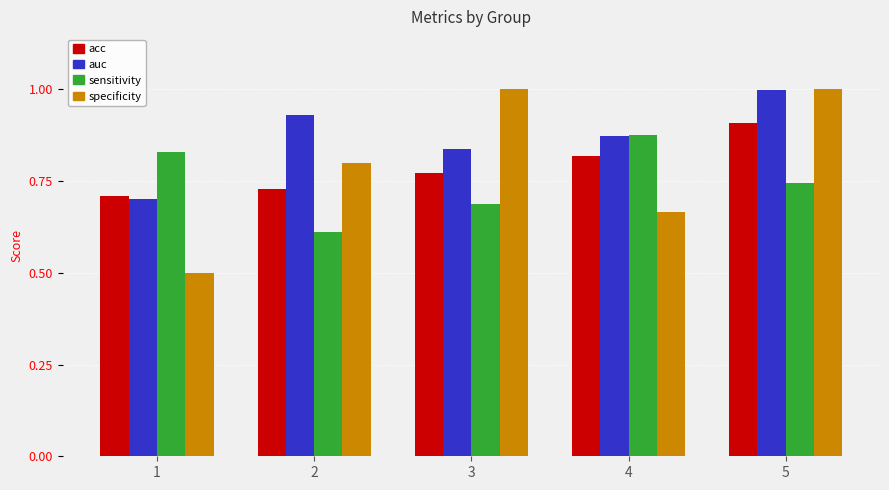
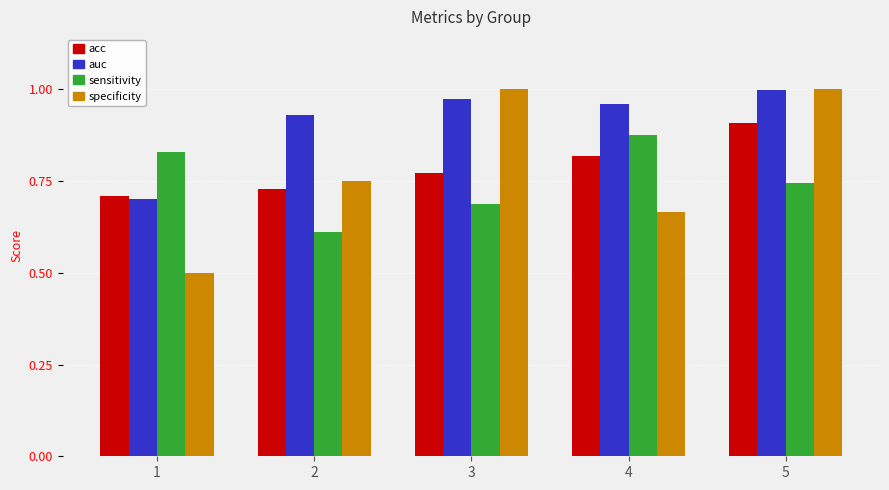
  {
    "acc": {
      "1": 0.71,
      "2": 0.73,
      "3": 0.77,
      "4": 0.82,
      "5": 0.91
    },
    "auc": {
      "1": 0.70,
      "2": 0.93,
-     "3": 0.84,
-     "4": 0.87,
+     "3": 0.97,
+     "4": 0.96,
      "5": 1.00
    },
    "sensitivity": {
      "1": 0.83,
      "2": 0.61,
      "3": 0.69,
      "4": 0.88,
      "5": 0.74
    },
    "specificity": {
      "1": 0.50,
-     "2": 0.80,
+     "2": 0.75,
      "3": 1.00,
      "4": 0.67,
      "5": 1.00
    }
  }
